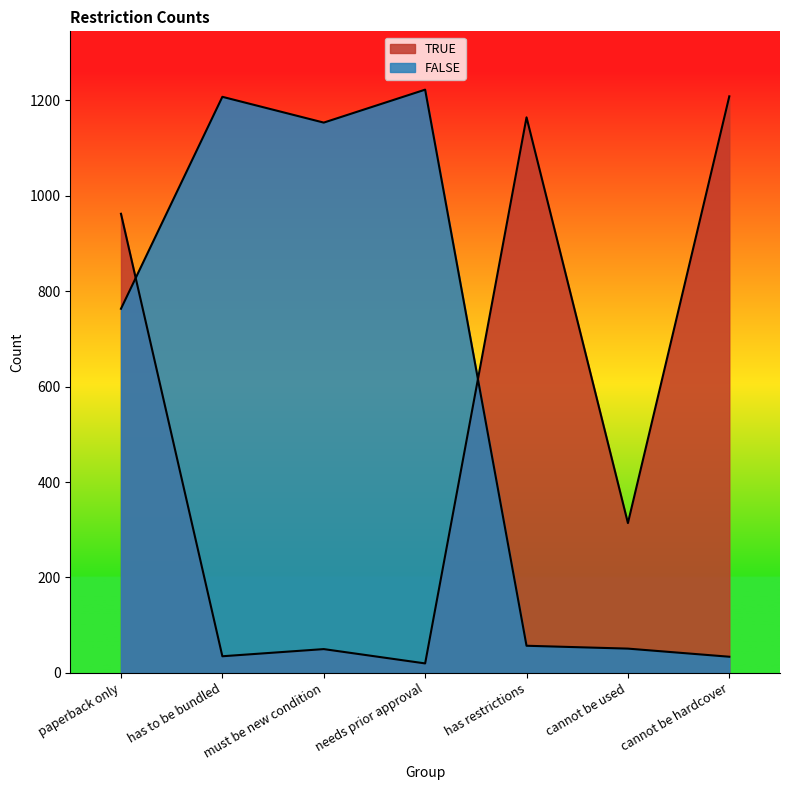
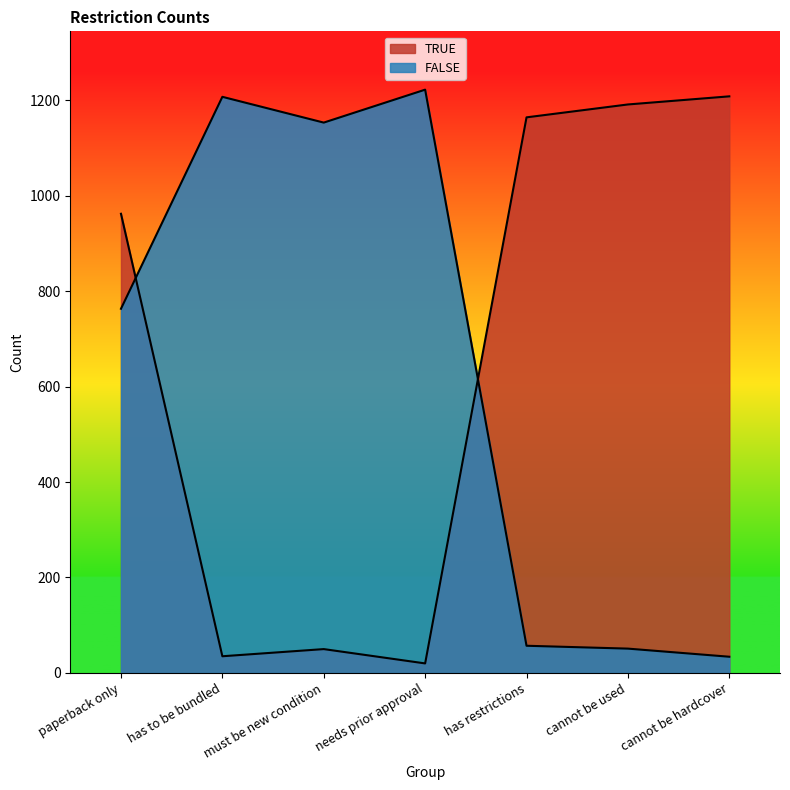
  {
    "TRUE": {
      "paperback only": 960,
      "has to be bundled": 40,
      "must be new condition": 50,
      "needs prior approval": 20,
      "has restrictions": 1160,
-     "cannot be used": 310,
+     "cannot be used": 1190,
      "cannot be hardcover": 1210
    },
    "FALSE": {
      "paperback only": 760,
      "has to be bundled": 1210,
      "must be new condition": 1150,
      "needs prior approval": 1220,
      "has restrictions": 60,
      "cannot be used": 50,
      "cannot be hardcover": 30
    }
  }
